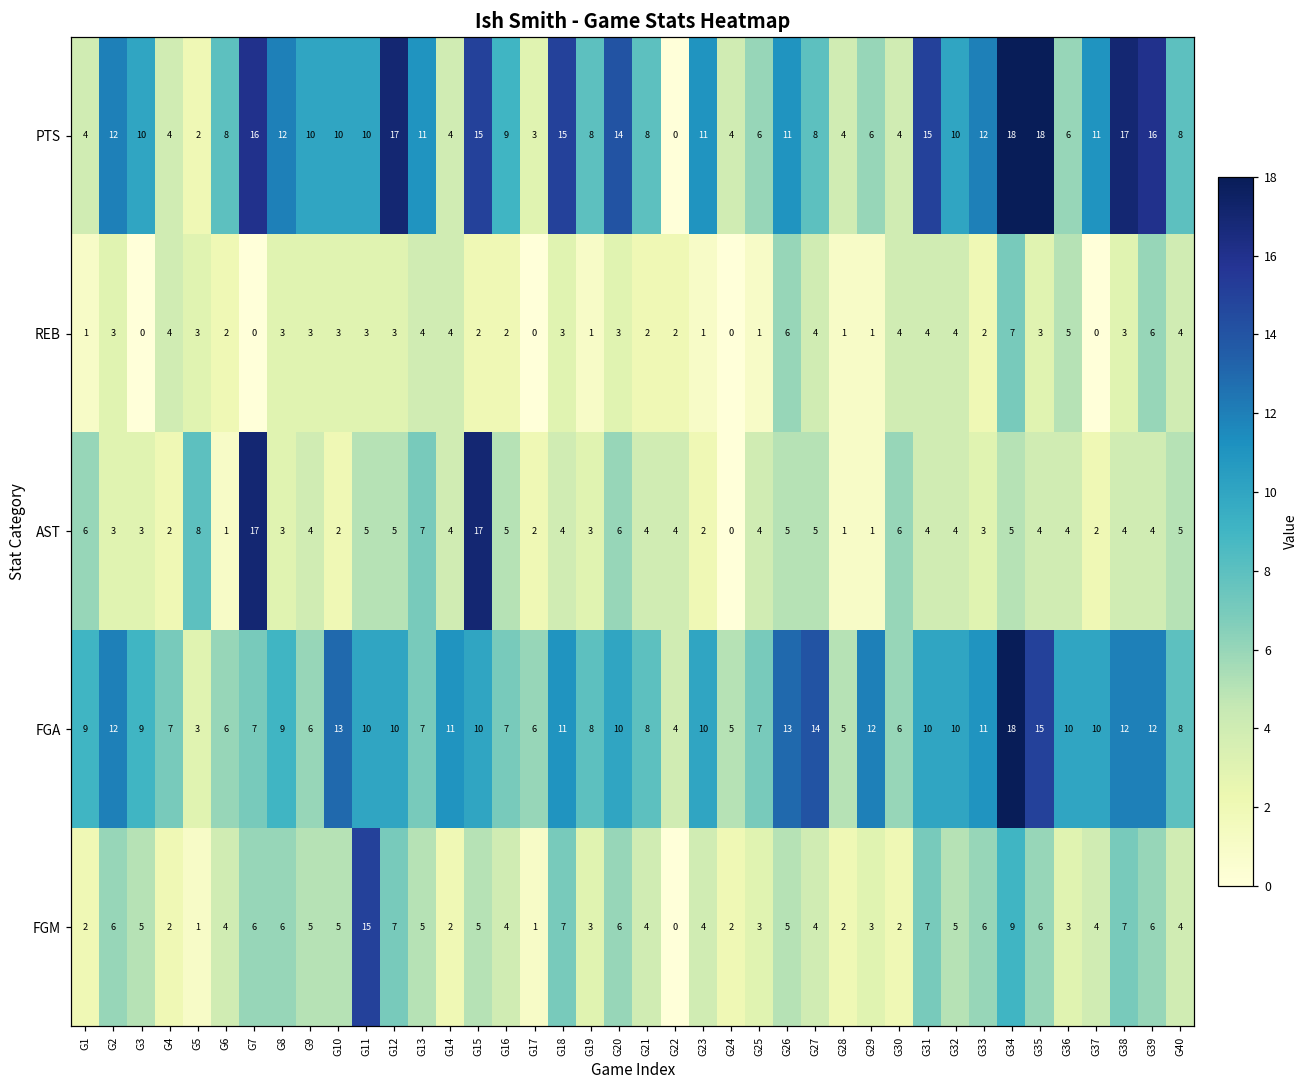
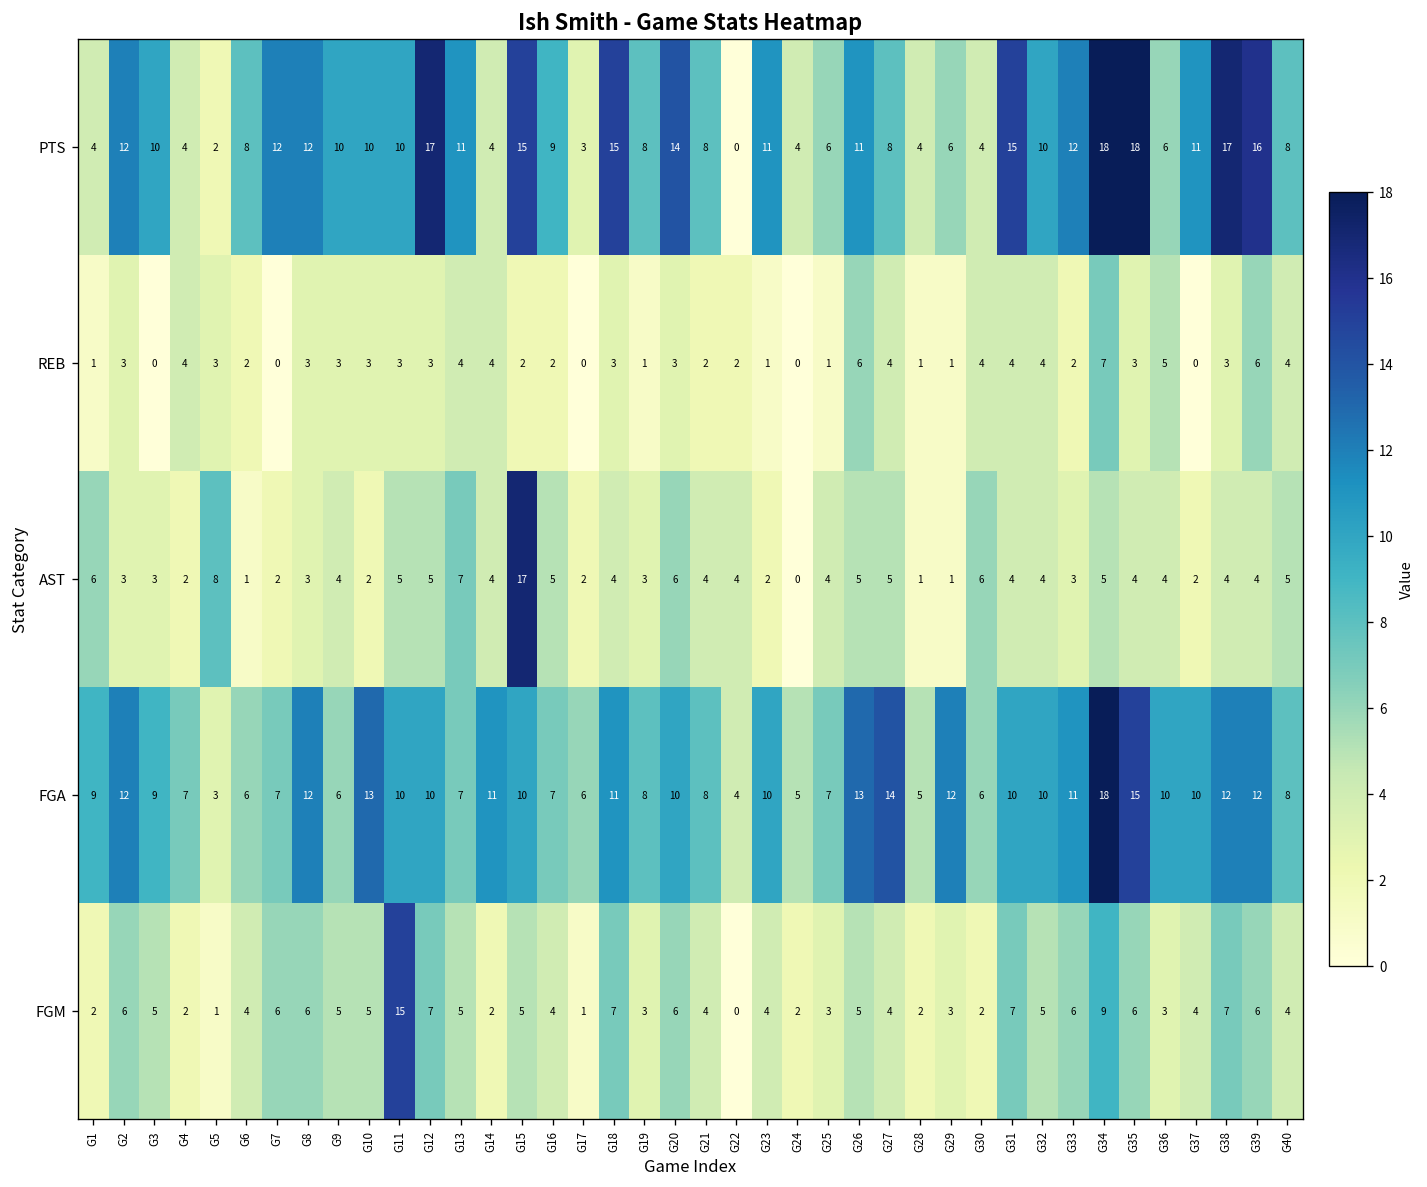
  {
    "PTS": {
      "G1": 4,
      "G2": 12,
      "G3": 10,
      "G4": 4,
      "G5": 2,
      "G6": 8,
-     "G7": 16,
+     "G7": 12,
      "G8": 12,
      "G9": 10,
      "G10": 10,
      "G11": 10,
      "G12": 17,
      "G13": 11,
      "G14": 4,
      "G15": 15,
      "G16": 9,
      "G17": 3,
      "G18": 15,
      "G19": 8,
      "G20": 14,
      "G21": 8,
      "G22": 0,
      "G23": 11,
      "G24": 4,
      "G25": 6,
      "G26": 11,
      "G27": 8,
      "G28": 4,
      "G29": 6,
      "G30": 4,
      "G31": 15,
      "G32": 10,
      "G33": 12,
      "G34": 18,
      "G35": 18,
      "G36": 6,
      "G37": 11,
      "G38": 17,
      "G39": 16,
      "G40": 8
    },
    "REB": {
      "G1": 1,
      "G2": 3,
      "G3": 0,
      "G4": 4,
      "G5": 3,
      "G6": 2,
      "G7": 0,
      "G8": 3,
      "G9": 3,
      "G10": 3,
      "G11": 3,
      "G12": 3,
      "G13": 4,
      "G14": 4,
      "G15": 2,
      "G16": 2,
      "G17": 0,
      "G18": 3,
      "G19": 1,
      "G20": 3,
      "G21": 2,
      "G22": 2,
      "G23": 1,
      "G24": 0,
      "G25": 1,
      "G26": 6,
      "G27": 4,
      "G28": 1,
      "G29": 1,
      "G30": 4,
      "G31": 4,
      "G32": 4,
      "G33": 2,
      "G34": 7,
      "G35": 3,
      "G36": 5,
      "G37": 0,
      "G38": 3,
      "G39": 6,
      "G40": 4
    },
    "AST": {
      "G1": 6,
      "G2": 3,
      "G3": 3,
      "G4": 2,
      "G5": 8,
      "G6": 1,
-     "G7": 17,
+     "G7": 2,
      "G8": 3,
      "G9": 4,
      "G10": 2,
      "G11": 5,
      "G12": 5,
      "G13": 7,
      "G14": 4,
      "G15": 17,
      "G16": 5,
      "G17": 2,
      "G18": 4,
      "G19": 3,
      "G20": 6,
      "G21": 4,
      "G22": 4,
      "G23": 2,
      "G24": 0,
      "G25": 4,
      "G26": 5,
      "G27": 5,
      "G28": 1,
      "G29": 1,
      "G30": 6,
      "G31": 4,
      "G32": 4,
      "G33": 3,
      "G34": 5,
      "G35": 4,
      "G36": 4,
      "G37": 2,
      "G38": 4,
      "G39": 4,
      "G40": 5
    },
    "FGA": {
      "G1": 9,
      "G2": 12,
      "G3": 9,
      "G4": 7,
      "G5": 3,
      "G6": 6,
      "G7": 7,
-     "G8": 9,
+     "G8": 12,
      "G9": 6,
      "G10": 13,
      "G11": 10,
      "G12": 10,
      "G13": 7,
      "G14": 11,
      "G15": 10,
      "G16": 7,
      "G17": 6,
      "G18": 11,
      "G19": 8,
      "G20": 10,
      "G21": 8,
      "G22": 4,
      "G23": 10,
      "G24": 5,
      "G25": 7,
      "G26": 13,
      "G27": 14,
      "G28": 5,
      "G29": 12,
      "G30": 6,
      "G31": 10,
      "G32": 10,
      "G33": 11,
      "G34": 18,
      "G35": 15,
      "G36": 10,
      "G37": 10,
      "G38": 12,
      "G39": 12,
      "G40": 8
    },
    "FGM": {
      "G1": 2,
      "G2": 6,
      "G3": 5,
      "G4": 2,
      "G5": 1,
      "G6": 4,
      "G7": 6,
      "G8": 6,
      "G9": 5,
      "G10": 5,
      "G11": 15,
      "G12": 7,
      "G13": 5,
      "G14": 2,
      "G15": 5,
      "G16": 4,
      "G17": 1,
      "G18": 7,
      "G19": 3,
      "G20": 6,
      "G21": 4,
      "G22": 0,
      "G23": 4,
      "G24": 2,
      "G25": 3,
      "G26": 5,
      "G27": 4,
      "G28": 2,
      "G29": 3,
      "G30": 2,
      "G31": 7,
      "G32": 5,
      "G33": 6,
      "G34": 9,
      "G35": 6,
      "G36": 3,
      "G37": 4,
      "G38": 7,
      "G39": 6,
      "G40": 4
    }
  }
